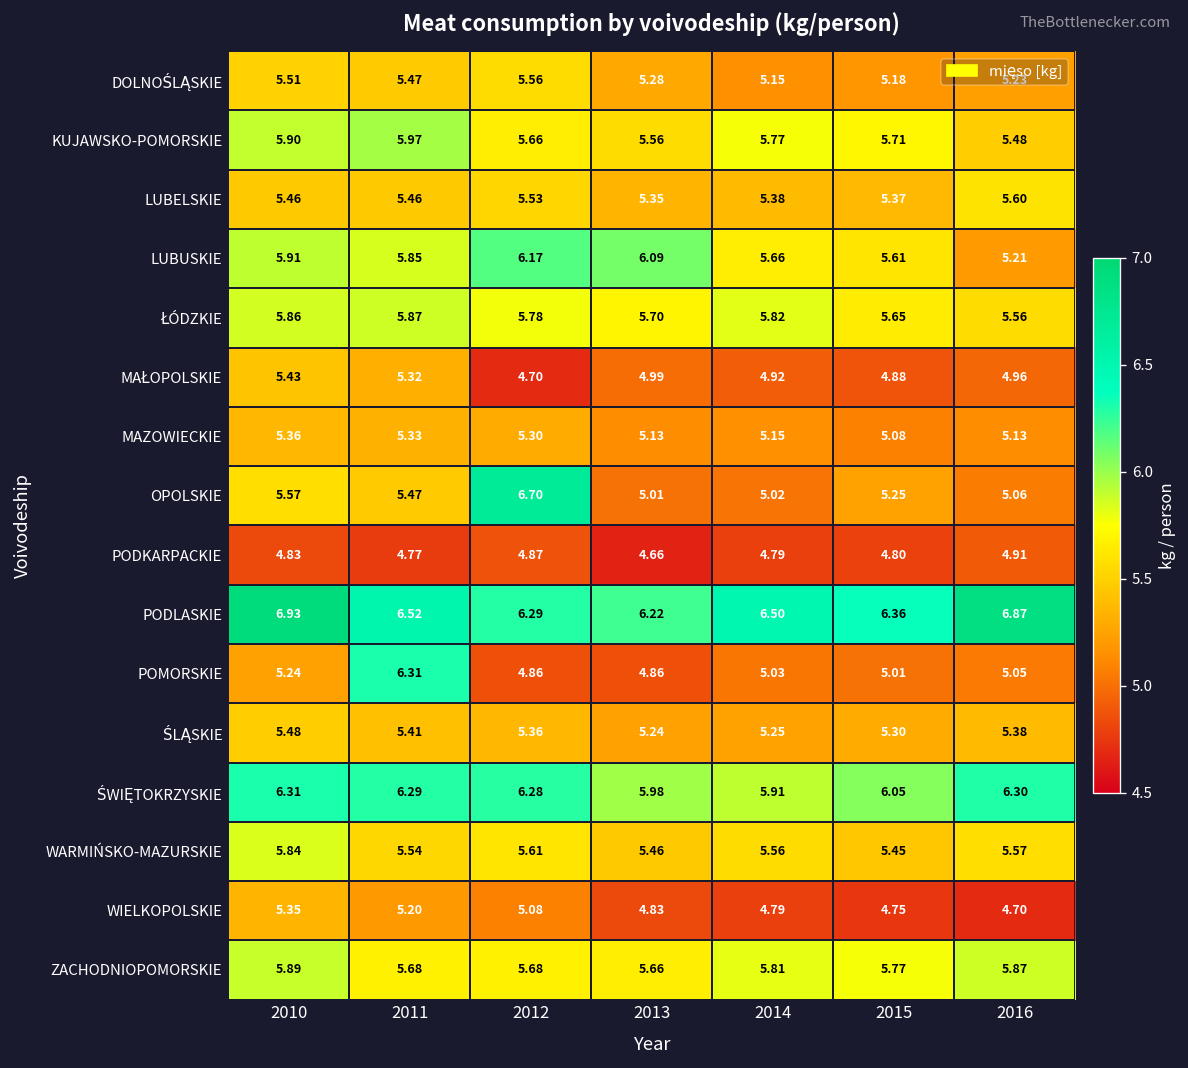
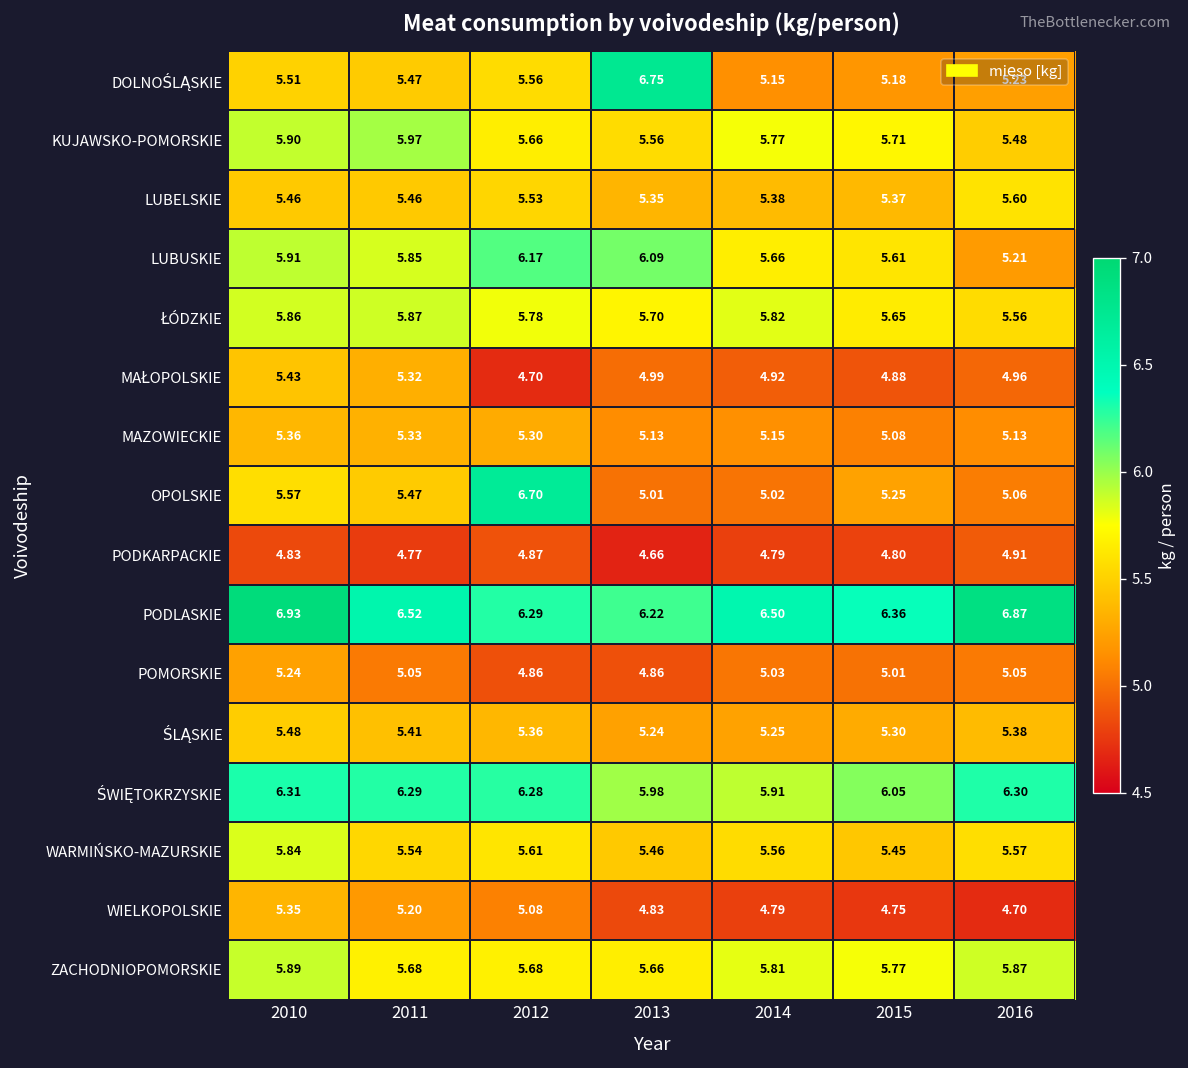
  {
    "DOLNOŚLĄSKIE": {
      "2010": 5.51,
      "2011": 5.47,
      "2012": 5.56,
-     "2013": 5.28,
+     "2013": 6.75,
      "2014": 5.15,
      "2015": 5.18
    },
    "KUJAWSKO-POMORSKIE": {
      "2010": 5.90,
      "2011": 5.97,
      "2012": 5.66,
      "2013": 5.56,
      "2014": 5.77,
      "2015": 5.71,
      "2016": 5.48
    },
    "LUBELSKIE": {
      "2010": 5.46,
      "2011": 5.46,
      "2012": 5.53,
      "2013": 5.35,
      "2014": 5.38,
      "2015": 5.37,
      "2016": 5.60
    },
    "LUBUSKIE": {
      "2010": 5.91,
      "2011": 5.85,
      "2012": 6.17,
      "2013": 6.09,
      "2014": 5.66,
      "2015": 5.61,
      "2016": 5.21
    },
    "ŁÓDZKIE": {
      "2010": 5.86,
      "2011": 5.87,
      "2012": 5.78,
      "2013": 5.70,
      "2014": 5.82,
      "2015": 5.65,
      "2016": 5.56
    },
    "MAŁOPOLSKIE": {
      "2010": 5.43,
      "2011": 5.32,
      "2012": 4.70,
      "2013": 4.99,
      "2014": 4.92,
      "2015": 4.88,
      "2016": 4.96
    },
    "MAZOWIECKIE": {
      "2010": 5.36,
      "2011": 5.33,
      "2012": 5.30,
      "2013": 5.13,
      "2014": 5.15,
      "2015": 5.08,
      "2016": 5.13
    },
    "OPOLSKIE": {
      "2010": 5.57,
      "2011": 5.47,
      "2012": 6.70,
      "2013": 5.01,
      "2014": 5.02,
      "2015": 5.25,
      "2016": 5.06
    },
    "PODKARPACKIE": {
      "2010": 4.83,
      "2011": 4.77,
      "2012": 4.87,
      "2013": 4.66,
      "2014": 4.79,
      "2015": 4.80,
      "2016": 4.91
    },
    "PODLASKIE": {
      "2010": 6.93,
      "2011": 6.52,
      "2012": 6.29,
      "2013": 6.22,
      "2014": 6.50,
      "2015": 6.36,
      "2016": 6.87
    },
    "POMORSKIE": {
      "2010": 5.24,
-     "2011": 6.31,
+     "2011": 5.05,
      "2012": 4.86,
      "2013": 4.86,
      "2014": 5.03,
      "2015": 5.01,
      "2016": 5.05
    },
    "ŚLĄSKIE": {
      "2010": 5.48,
      "2011": 5.41,
      "2012": 5.36,
      "2013": 5.24,
      "2014": 5.25,
      "2015": 5.30,
      "2016": 5.38
    },
    "ŚWIĘTOKRZYSKIE": {
      "2010": 6.31,
      "2011": 6.29,
      "2012": 6.28,
      "2013": 5.98,
      "2014": 5.91,
      "2015": 6.05,
      "2016": 6.30
    },
    "WARMIŃSKO-MAZURSKIE": {
      "2010": 5.84,
      "2011": 5.54,
      "2012": 5.61,
      "2013": 5.46,
      "2014": 5.56,
      "2015": 5.45,
      "2016": 5.57
    },
    "WIELKOPOLSKIE": {
      "2010": 5.35,
      "2011": 5.20,
      "2012": 5.08,
      "2013": 4.83,
      "2014": 4.79,
      "2015": 4.75,
      "2016": 4.70
    },
    "ZACHODNIOPOMORSKIE": {
      "2010": 5.89,
      "2011": 5.68,
      "2012": 5.68,
      "2013": 5.66,
      "2014": 5.81,
      "2015": 5.77,
      "2016": 5.87
    }
  }
